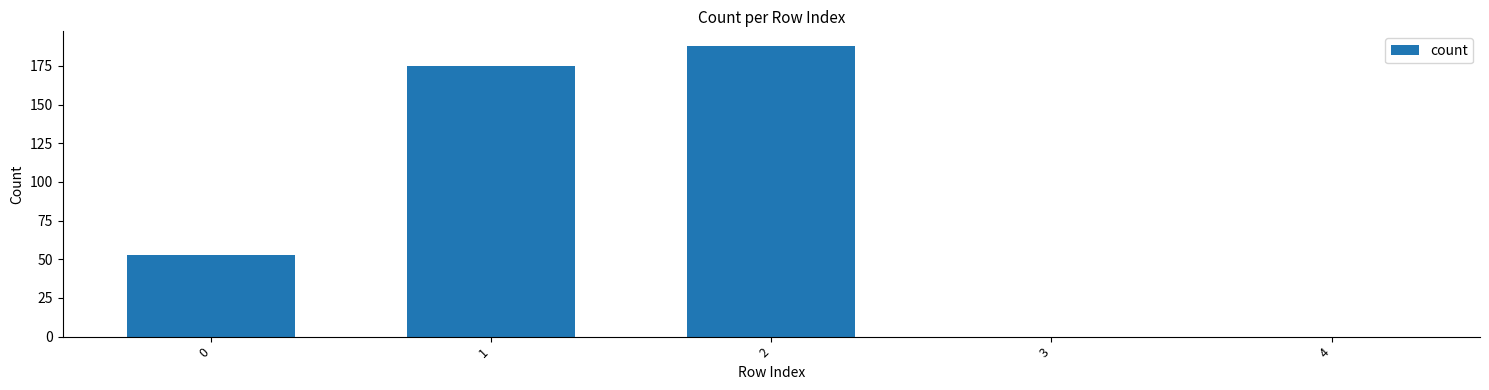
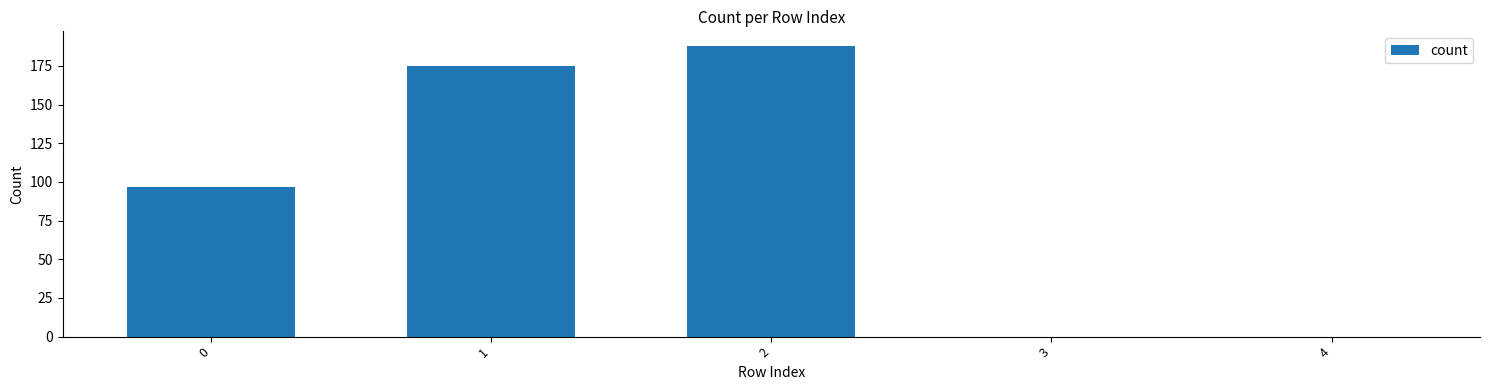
  {
-   "0": 53,
+   "0": 97,
    "1": 175,
    "2": 188,
    "3": 0,
    "4": 0
  }
